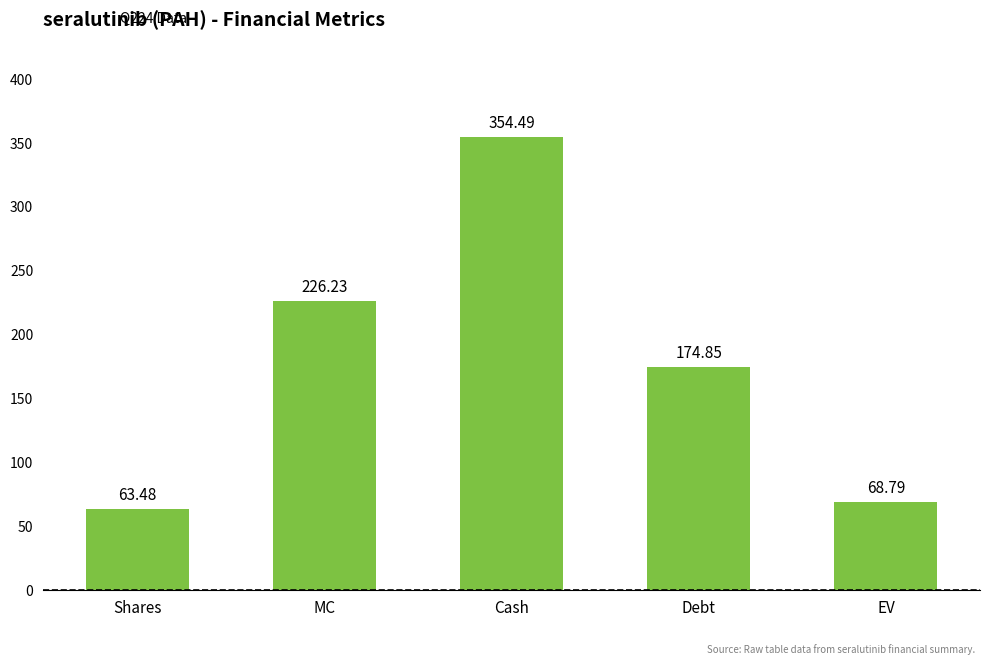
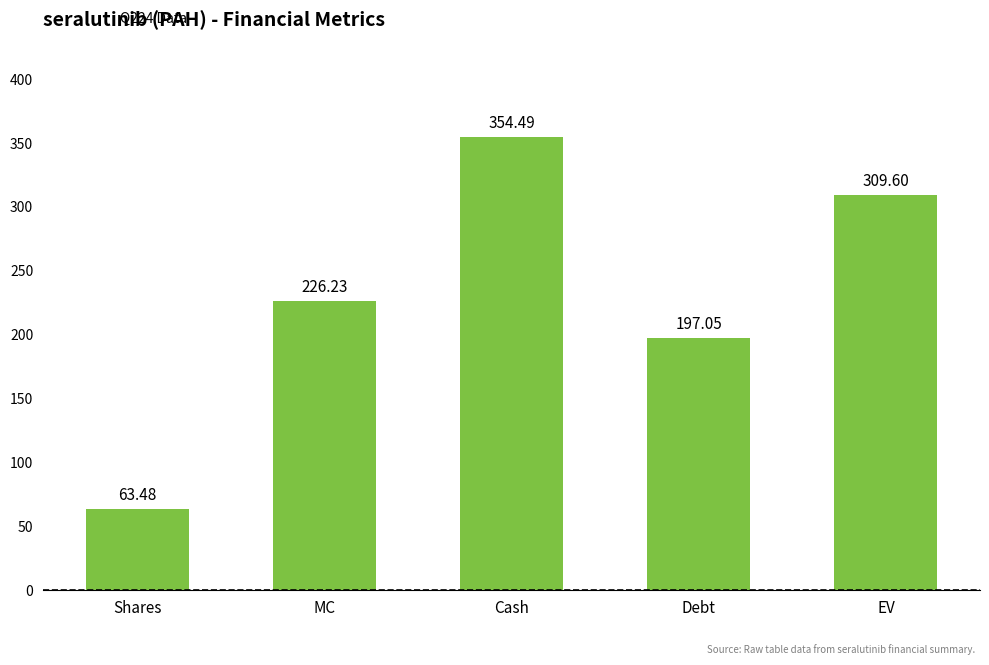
  {
    "Shares": 63.48,
    "MC": 226.23,
    "Cash": 354.49,
-   "Debt": 174.85,
-   "EV": 68.79
+   "Debt": 197.05,
+   "EV": 309.60
  }
